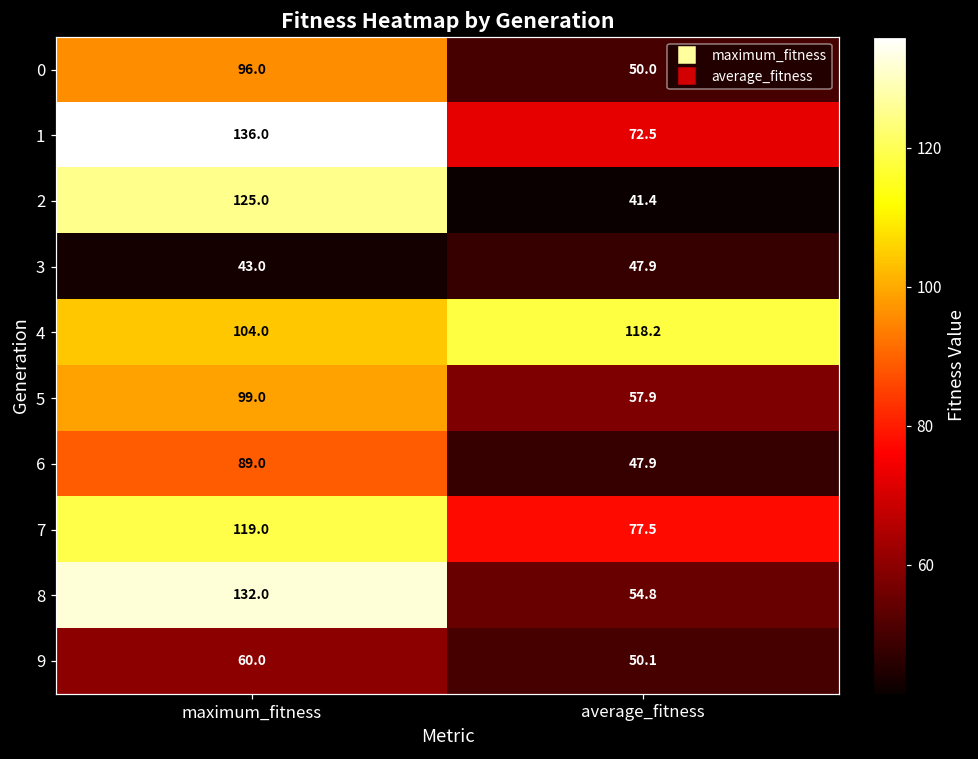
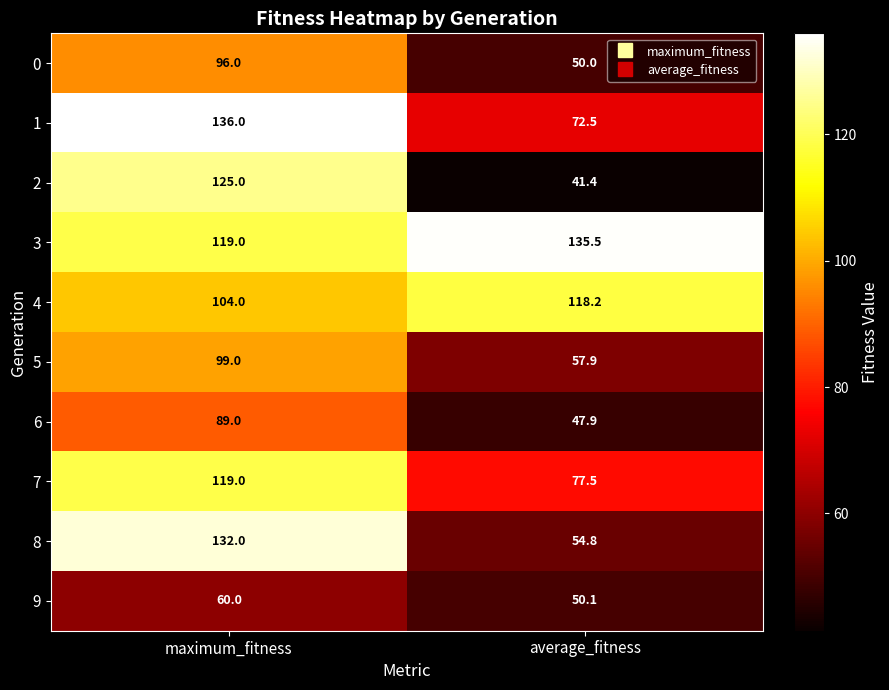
  {
    "0": {
      "maximum_fitness": 96.0,
      "average_fitness": 50.0
    },
    "1": {
      "maximum_fitness": 136.0,
      "average_fitness": 72.5
    },
    "2": {
      "maximum_fitness": 125.0,
      "average_fitness": 41.4
    },
    "3": {
-     "maximum_fitness": 43.0,
-     "average_fitness": 47.9
+     "maximum_fitness": 119.0,
+     "average_fitness": 135.5
    },
    "4": {
      "maximum_fitness": 104.0,
      "average_fitness": 118.2
    },
    "5": {
      "maximum_fitness": 99.0,
      "average_fitness": 57.9
    },
    "6": {
      "maximum_fitness": 89.0,
      "average_fitness": 47.9
    },
    "7": {
      "maximum_fitness": 119.0,
      "average_fitness": 77.5
    },
    "8": {
      "maximum_fitness": 132.0,
      "average_fitness": 54.8
    },
    "9": {
      "maximum_fitness": 60.0,
      "average_fitness": 50.1
    }
  }
